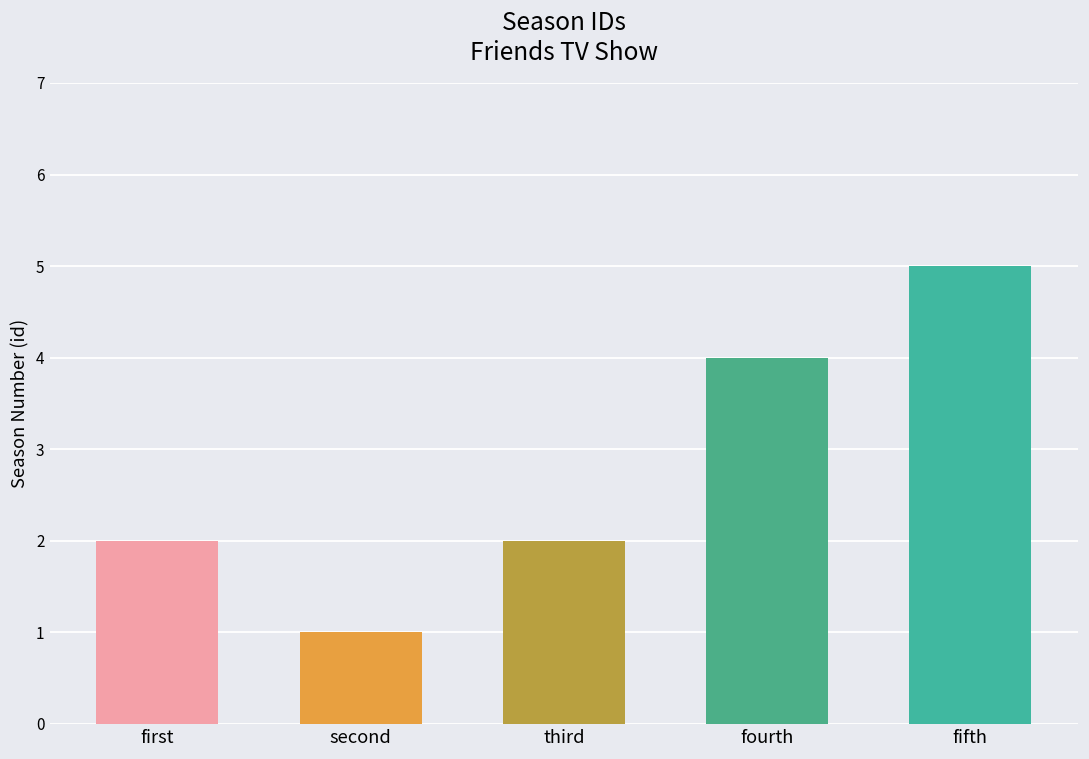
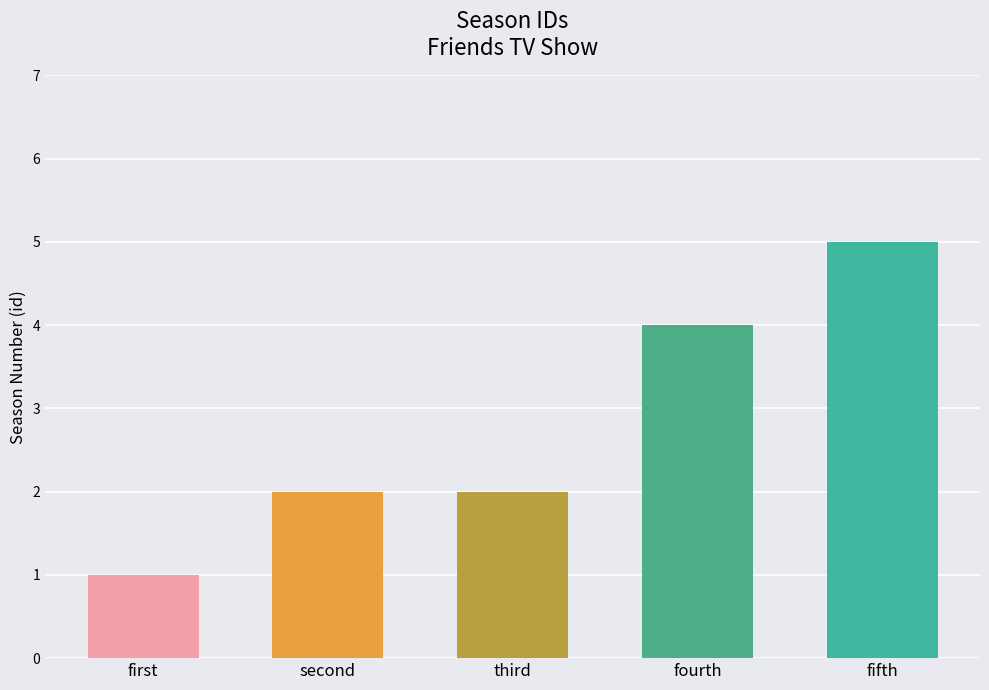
  {
-   "first": 2,
-   "second": 1,
+   "first": 1,
+   "second": 2,
    "third": 2,
    "fourth": 4,
    "fifth": 5
  }
